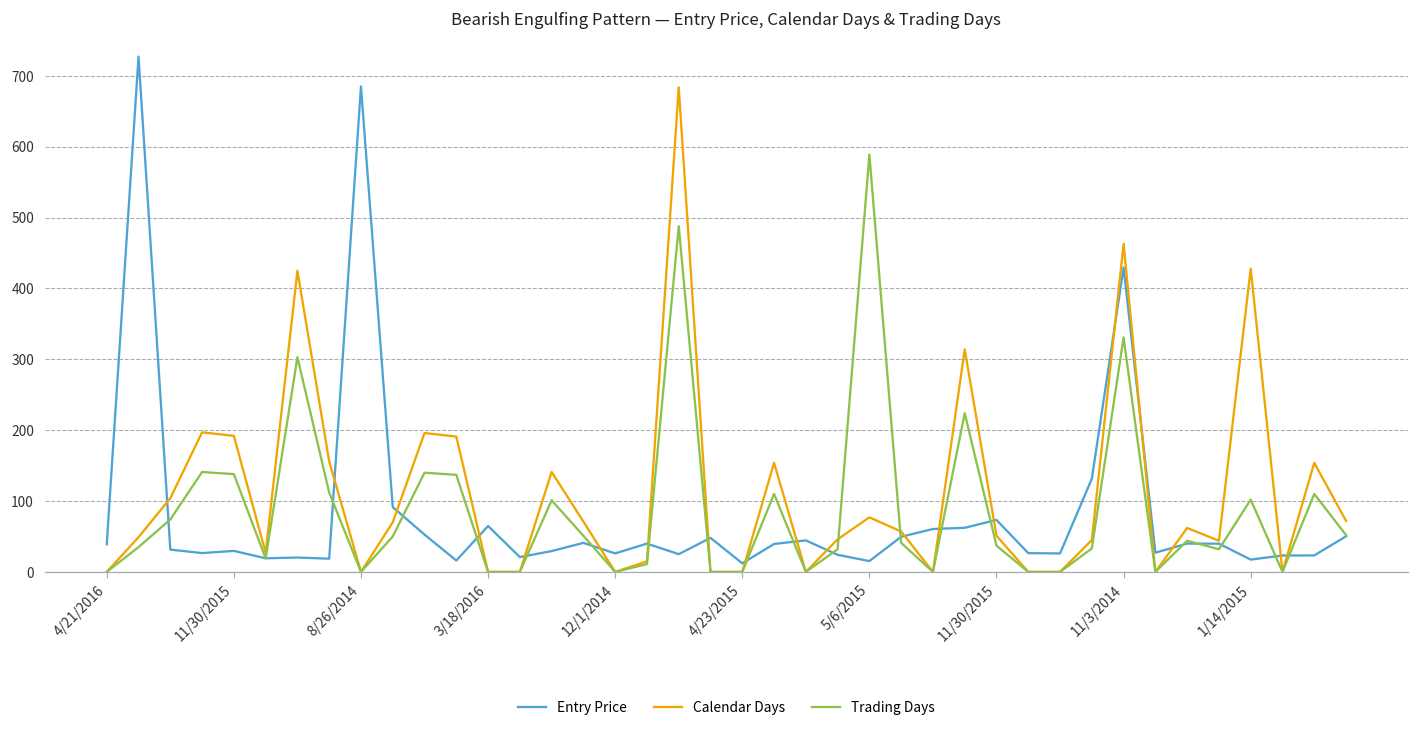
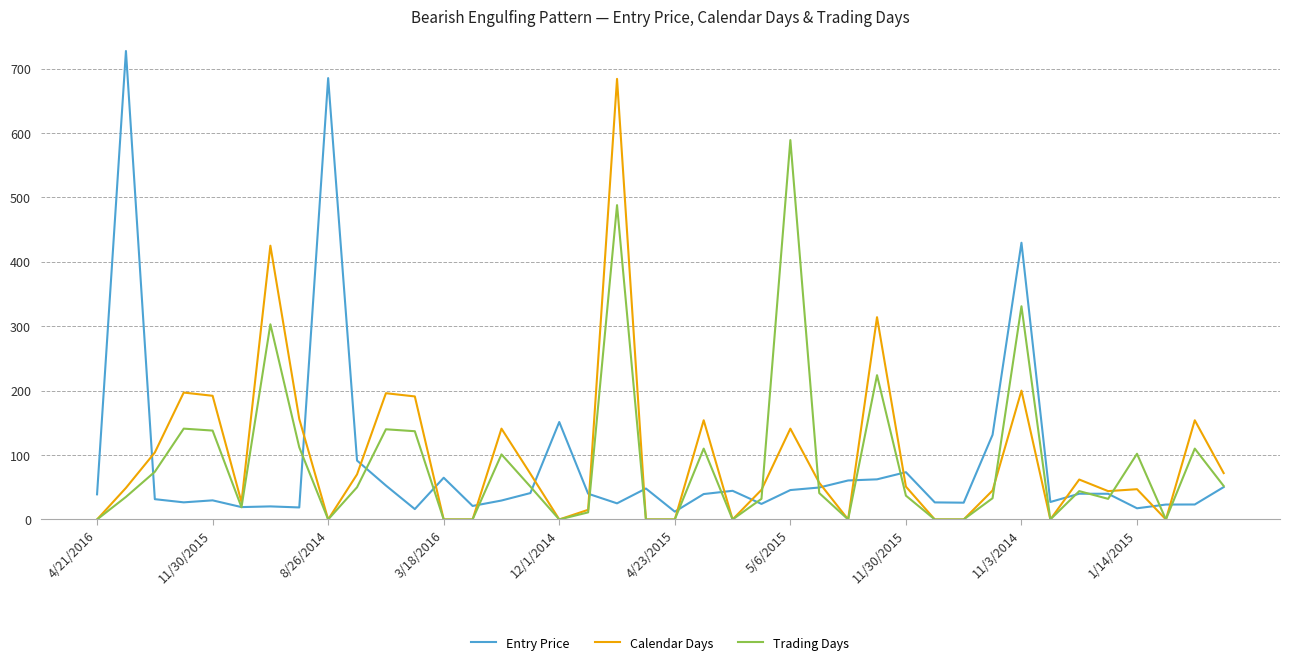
  {
    "Entry Price": {
      "4/21/2016": 40,
      "8/26/2014": 690,
      "3/18/2016": 60,
-     "12/1/2014": 30,
+     "12/1/2014": 150,
      "4/23/2015": 10,
-     "5/6/2015": 20,
+     "5/6/2015": 50,
      "11/3/2014": 430,
      "1/14/2015": 20
    },
    "Calendar Days": {
-     "5/6/2015": 80,
-     "11/3/2014": 460,
-     "1/14/2015": 430
+     "5/6/2015": 140,
+     "11/3/2014": 200,
+     "1/14/2015": 50
    },
    "Trading Days": {
      "5/6/2015": 590,
      "11/3/2014": 330,
      "1/14/2015": 100
    }
  }
